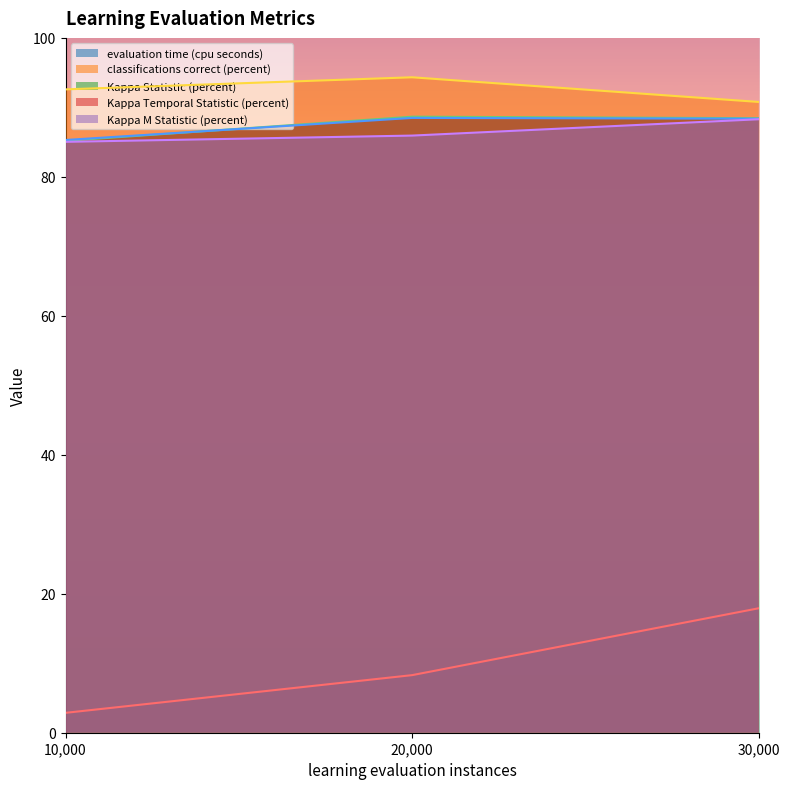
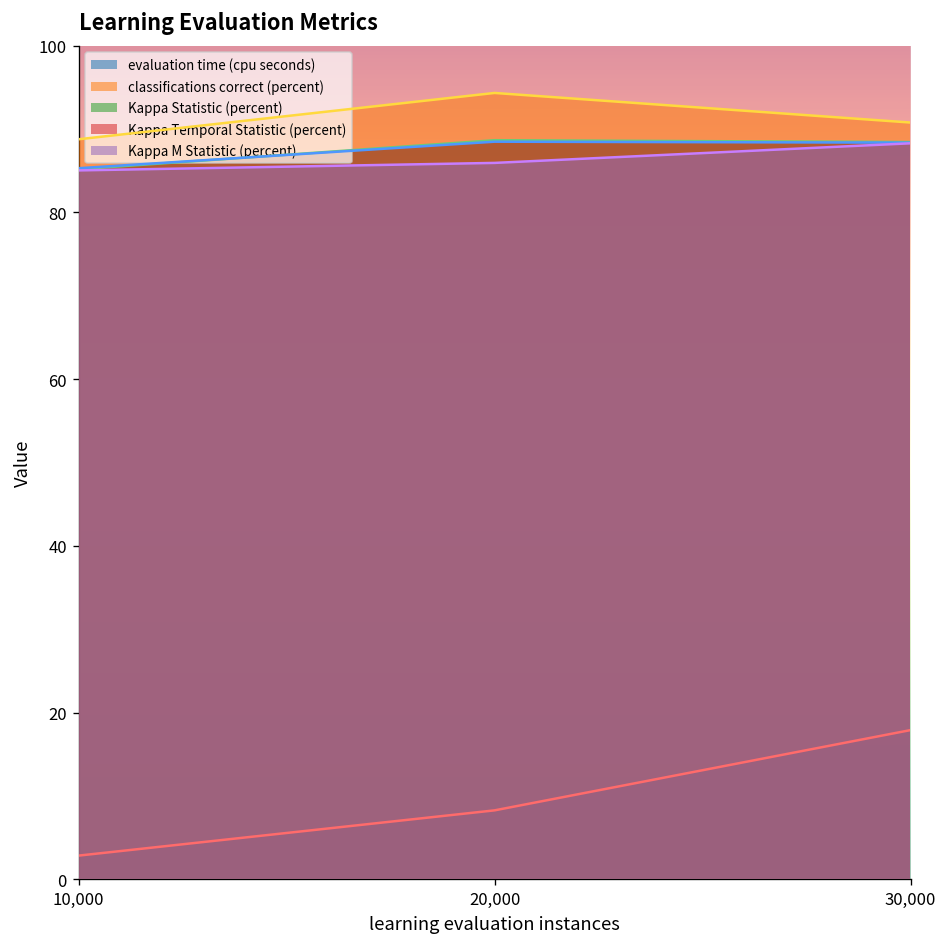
  {
    "evaluation time (cpu seconds)": {
      "10,000": 3,
      "20,000": 8,
      "30,000": 18
    },
    "classifications correct (percent)": {
-     "10,000": 93,
+     "10,000": 89,
      "20,000": 94,
      "30,000": 91
    },
    "Kappa M Statistic (percent)": {
      "20,000": 86
    }
  }
